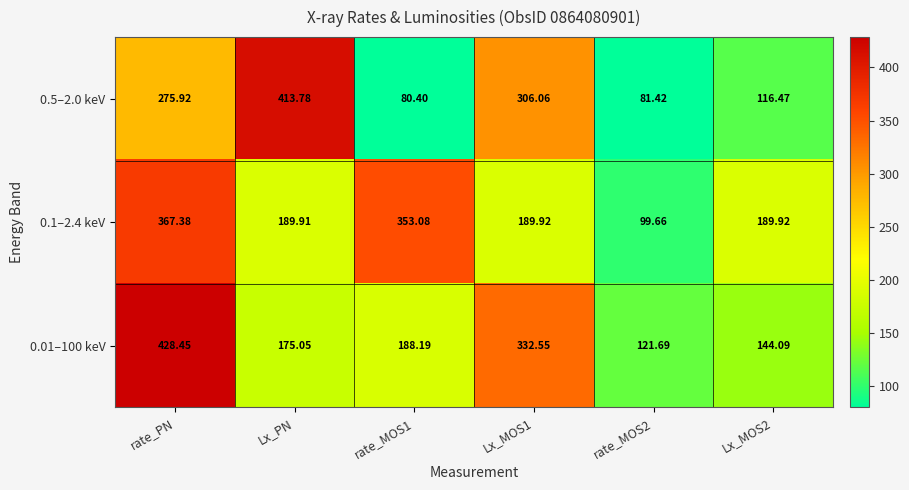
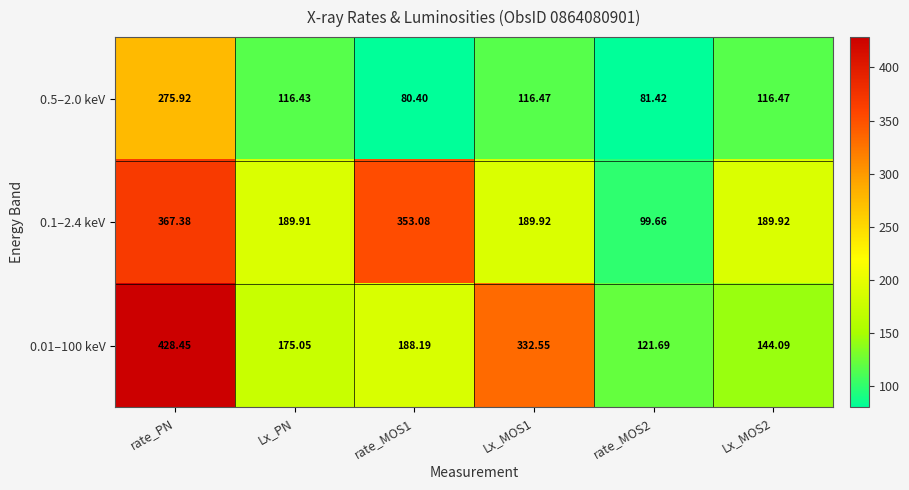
  {
    "0.5–2.0 keV": {
      "rate_PN": 275.92,
-     "Lx_PN": 413.78,
+     "Lx_PN": 116.43,
      "rate_MOS1": 80.40,
-     "Lx_MOS1": 306.06,
+     "Lx_MOS1": 116.47,
      "rate_MOS2": 81.42,
      "Lx_MOS2": 116.47
    },
    "0.1–2.4 keV": {
      "rate_PN": 367.38,
      "Lx_PN": 189.91,
      "rate_MOS1": 353.08,
      "Lx_MOS1": 189.92,
      "rate_MOS2": 99.66,
      "Lx_MOS2": 189.92
    },
    "0.01–100 keV": {
      "rate_PN": 428.45,
      "Lx_PN": 175.05,
      "rate_MOS1": 188.19,
      "Lx_MOS1": 332.55,
      "rate_MOS2": 121.69,
      "Lx_MOS2": 144.09
    }
  }
